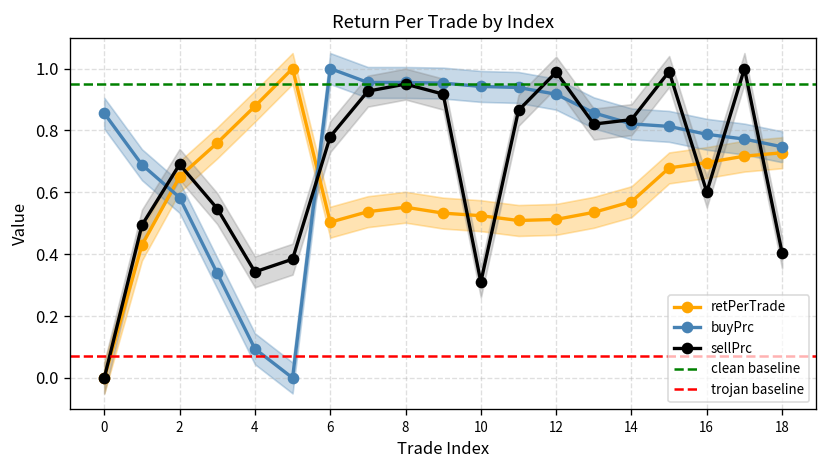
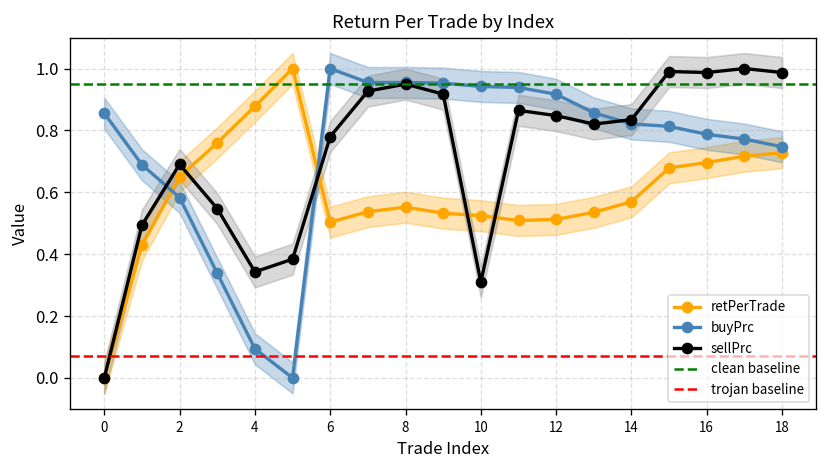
  {
    "sellPrc": {
      "2": 0.69,
      "4": 0.34,
      "6": 0.78,
      "10": 0.31,
-     "12": 0.99,
+     "12": 0.85,
      "14": 0.83,
-     "16": 0.60,
-     "18": 0.40
+     "16": 0.99,
+     "18": 0.99
    }
  }
